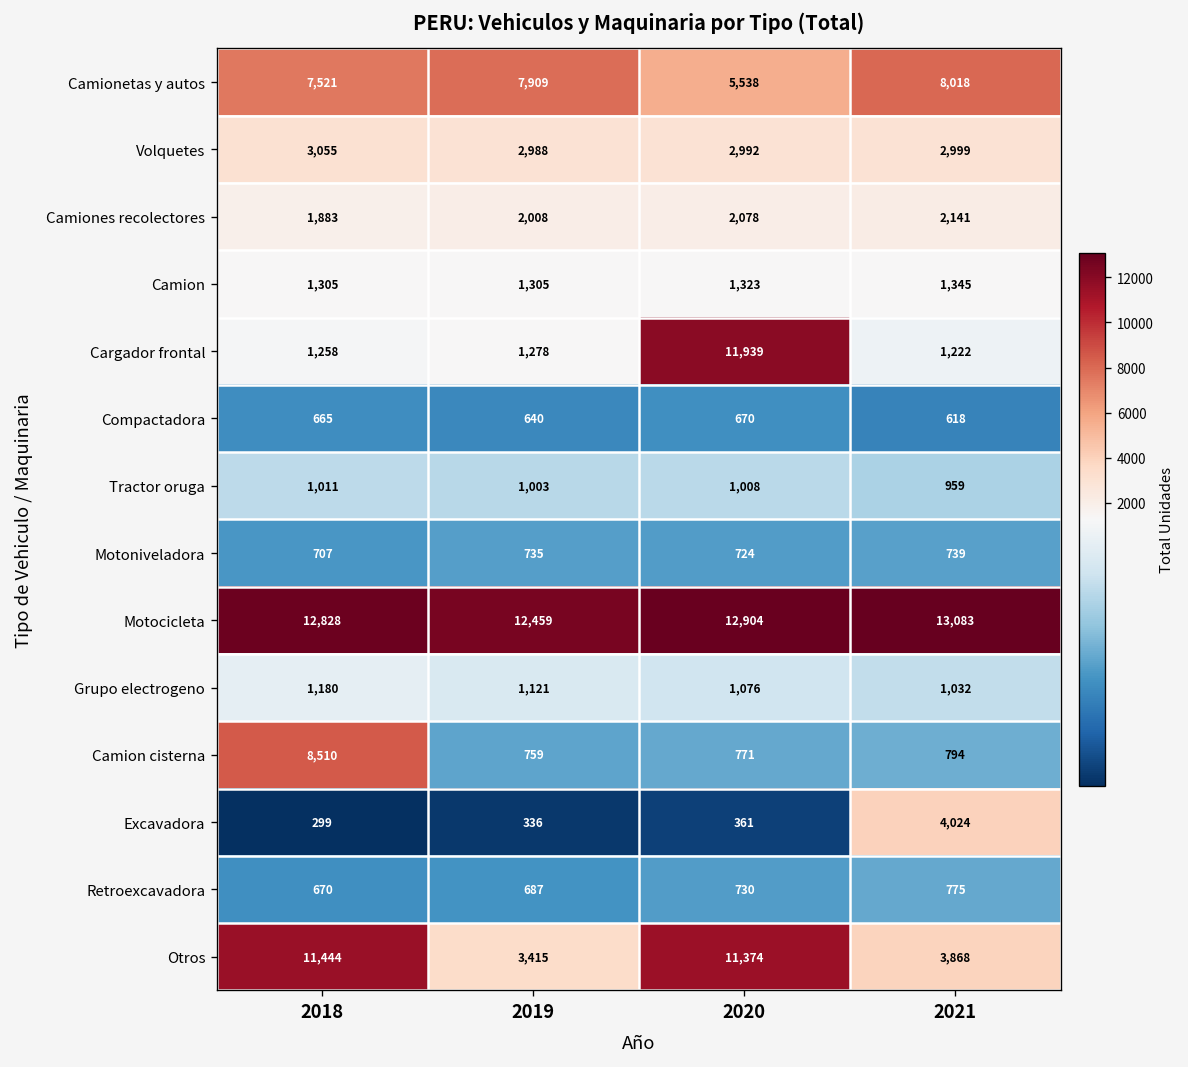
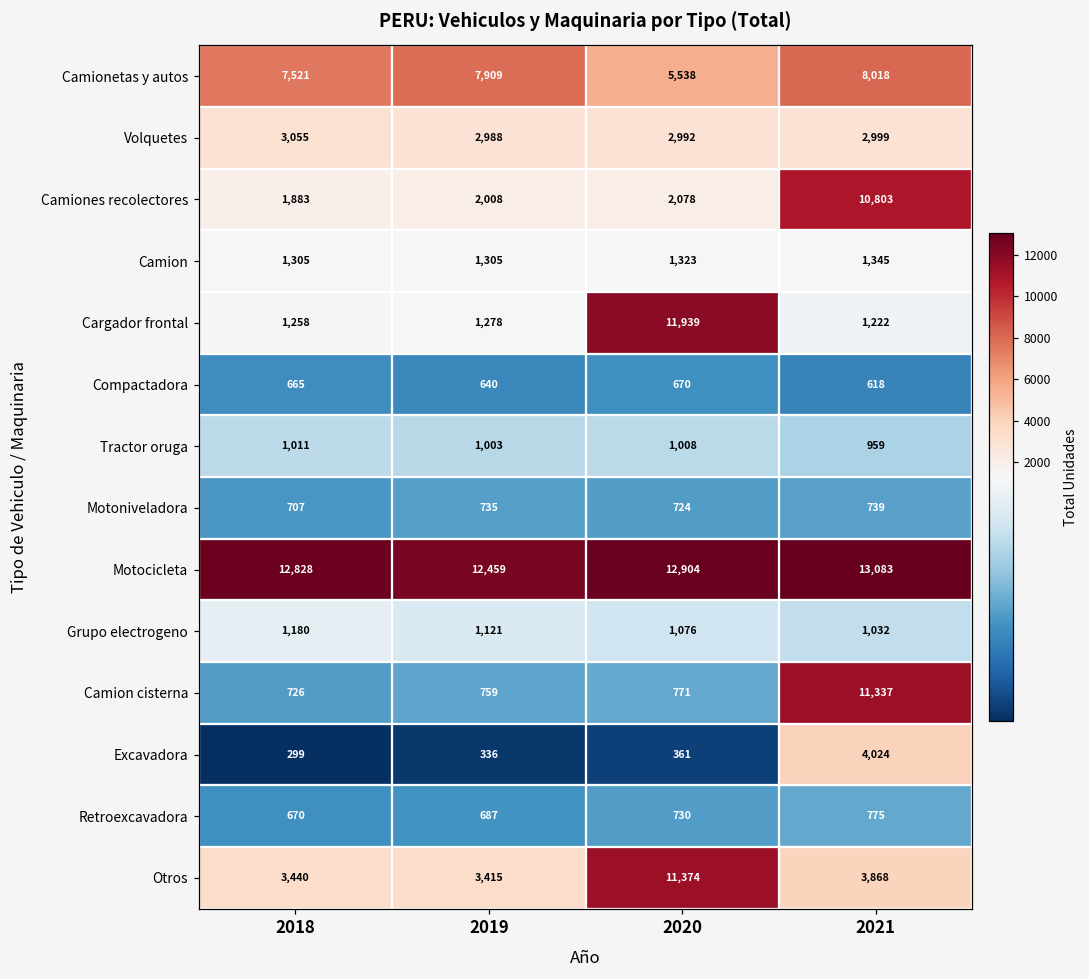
  {
    "Camionetas y autos": {
      "2018": "7,521",
      "2019": "7,909",
      "2020": "5,538",
      "2021": "8,018"
    },
    "Volquetes": {
      "2018": "3,055",
      "2019": "2,988",
      "2020": "2,992",
      "2021": "2,999"
    },
    "Camiones recolectores": {
      "2018": "1,883",
      "2019": "2,008",
      "2020": "2,078",
-     "2021": "2,141"
+     "2021": "10,803"
    },
    "Camion": {
      "2018": "1,305",
      "2019": "1,305",
      "2020": "1,323",
      "2021": "1,345"
    },
    "Cargador frontal": {
      "2018": "1,258",
      "2019": "1,278",
      "2020": "11,939",
      "2021": "1,222"
    },
    "Compactadora": {
      "2018": "665",
      "2019": "640",
      "2020": "670",
      "2021": "618"
    },
    "Tractor oruga": {
      "2018": "1,011",
      "2019": "1,003",
      "2020": "1,008",
      "2021": "959"
    },
    "Motoniveladora": {
      "2018": "707",
      "2019": "735",
      "2020": "724",
      "2021": "739"
    },
    "Motocicleta": {
      "2018": "12,828",
      "2019": "12,459",
      "2020": "12,904",
      "2021": "13,083"
    },
    "Grupo electrogeno": {
      "2018": "1,180",
      "2019": "1,121",
      "2020": "1,076",
      "2021": "1,032"
    },
    "Camion cisterna": {
-     "2018": "8,510",
+     "2018": "726",
      "2019": "759",
      "2020": "771",
-     "2021": "794"
+     "2021": "11,337"
    },
    "Excavadora": {
      "2018": "299",
      "2019": "336",
      "2020": "361",
      "2021": "4,024"
    },
    "Retroexcavadora": {
      "2018": "670",
      "2019": "687",
      "2020": "730",
      "2021": "775"
    },
    "Otros": {
-     "2018": "11,444",
+     "2018": "3,440",
      "2019": "3,415",
      "2020": "11,374",
      "2021": "3,868"
    }
  }
